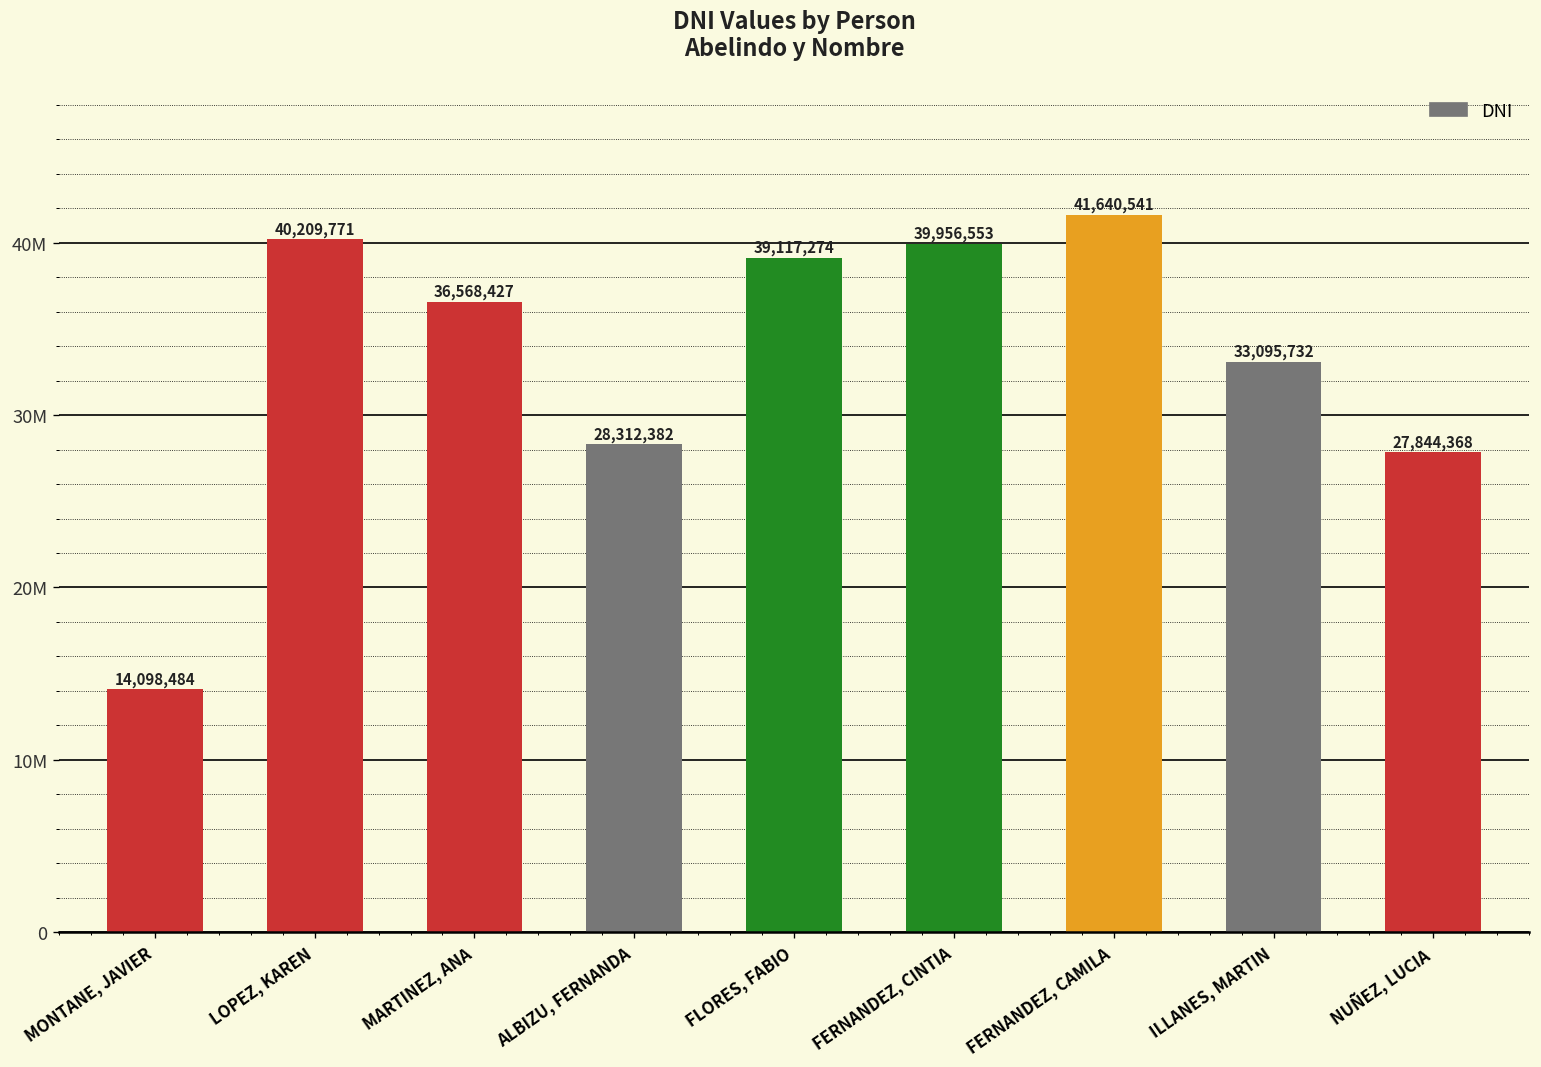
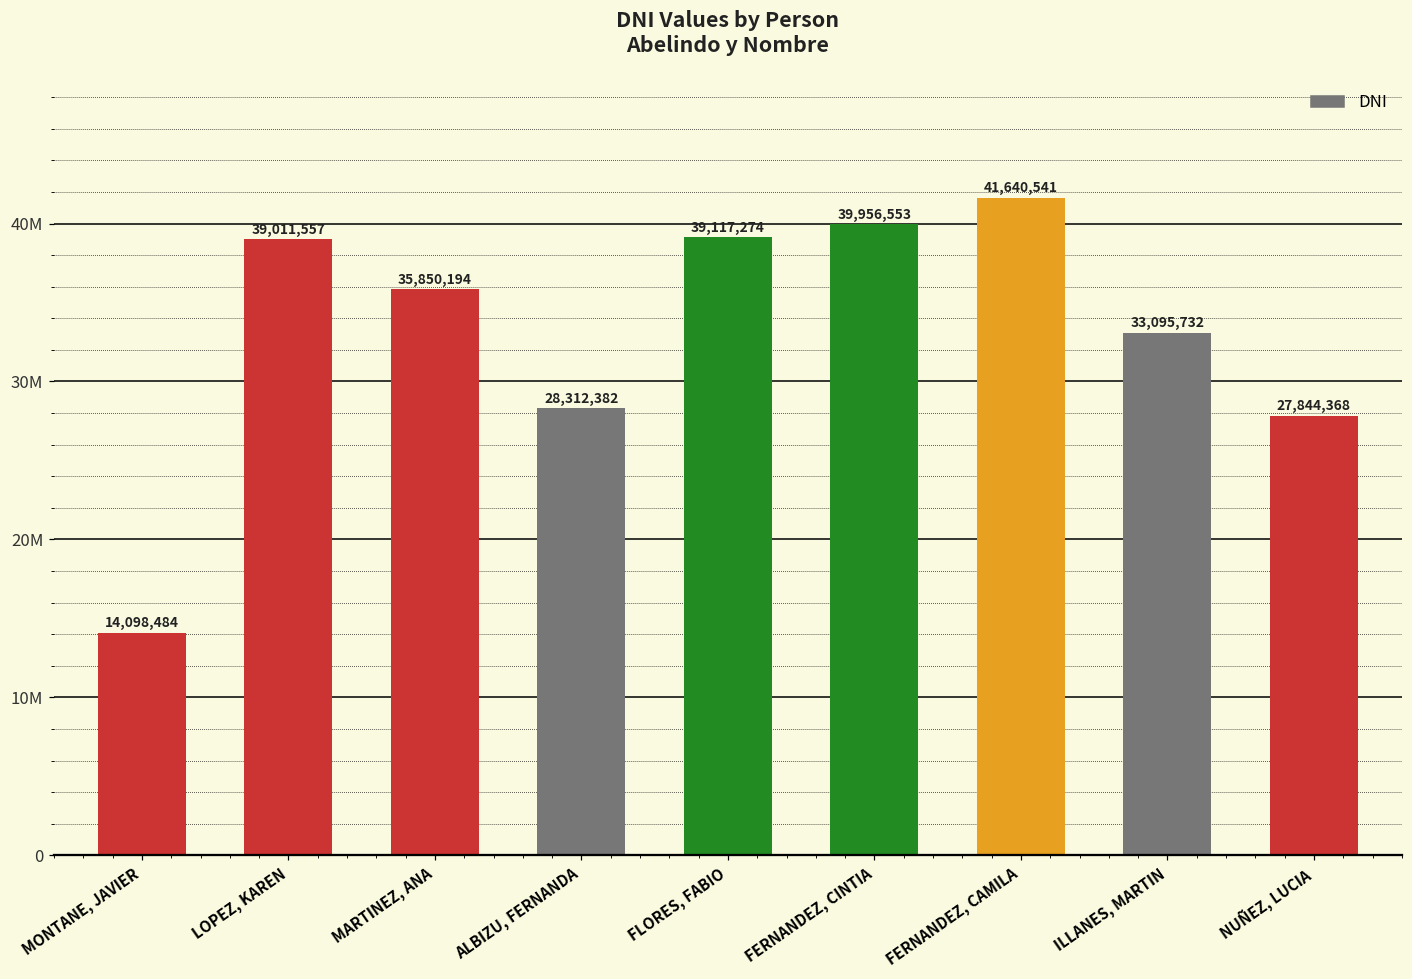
  {
    "MONTANE, JAVIER": "14,098,484",
-   "LOPEZ, KAREN": "40,209,771",
-   "MARTINEZ, ANA": "36,568,427",
+   "LOPEZ, KAREN": "39,011,557",
+   "MARTINEZ, ANA": "35,850,194",
    "ALBIZU, FERNANDA": "28,312,382",
    "FLORES, FABIO": "39,117,274",
    "FERNANDEZ, CINTIA": "39,956,553",
    "FERNANDEZ, CAMILA": "41,640,541",
    "ILLANES, MARTIN": "33,095,732",
    "NUÑEZ, LUCIA": "27,844,368"
  }
